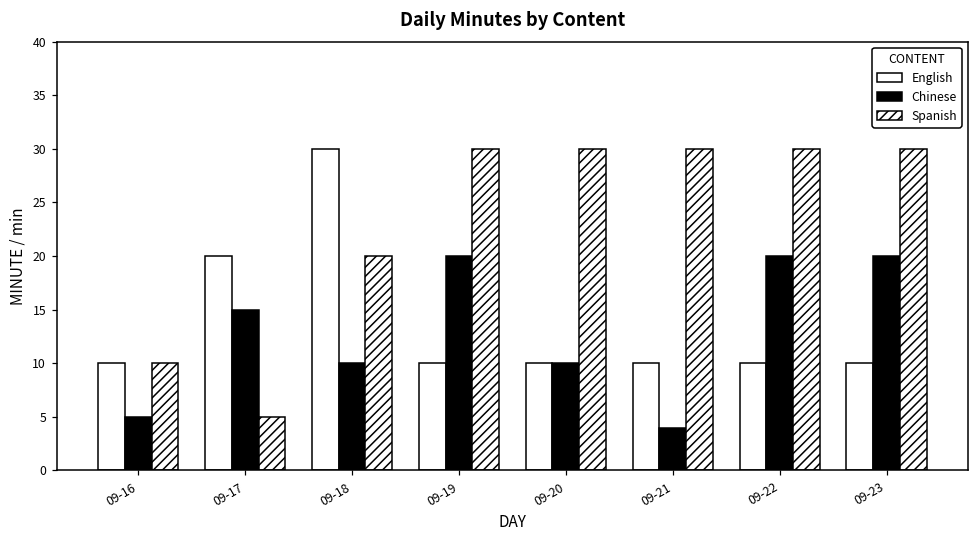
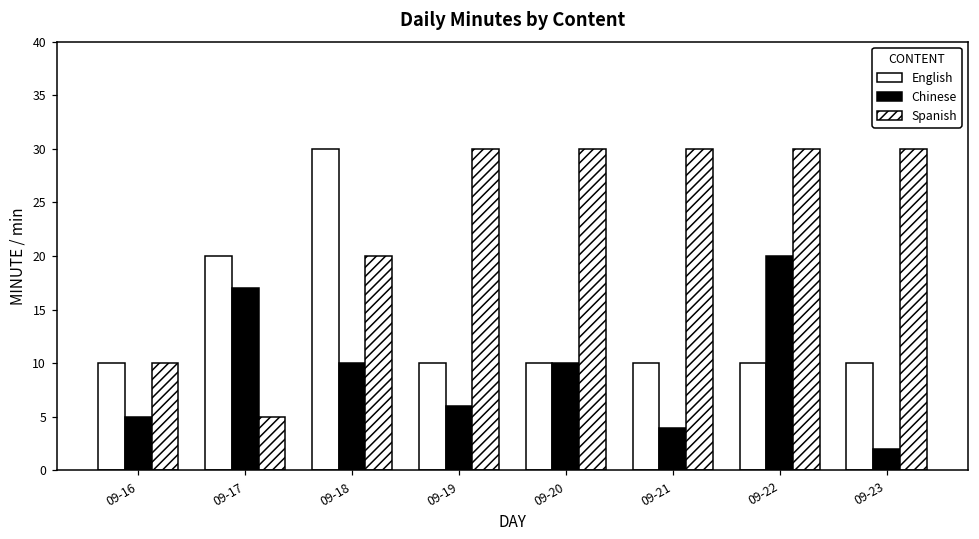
  {
    "Chinese": {
      "09-16": 5,
-     "09-17": 15,
+     "09-17": 17,
      "09-18": 10,
-     "09-19": 20,
+     "09-19": 6,
      "09-20": 10,
      "09-21": 4,
      "09-22": 20,
-     "09-23": 20
+     "09-23": 2
    }
  }
